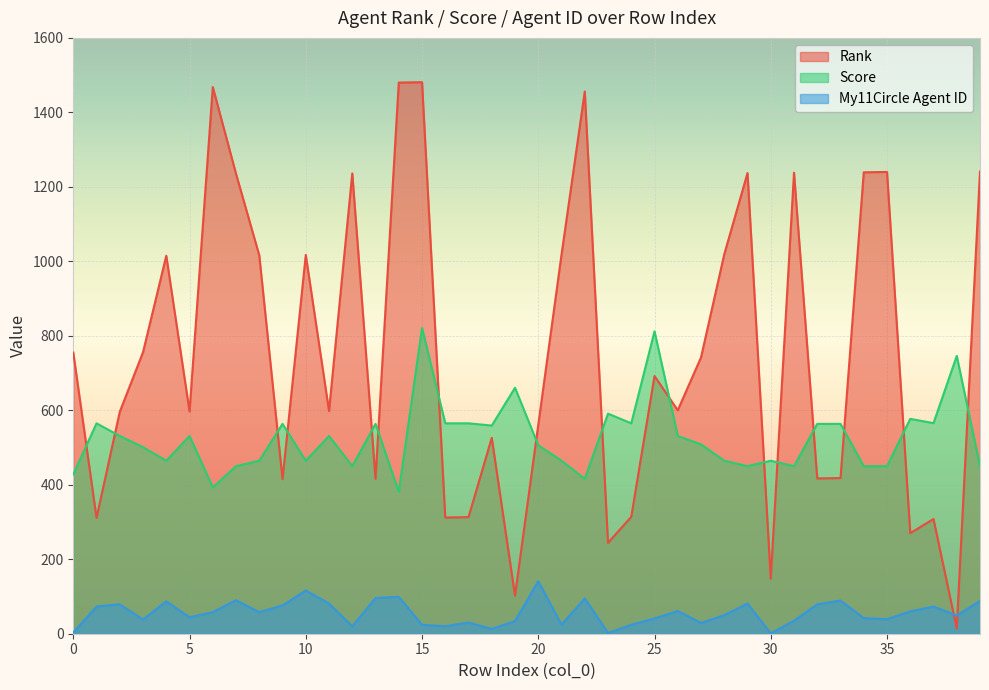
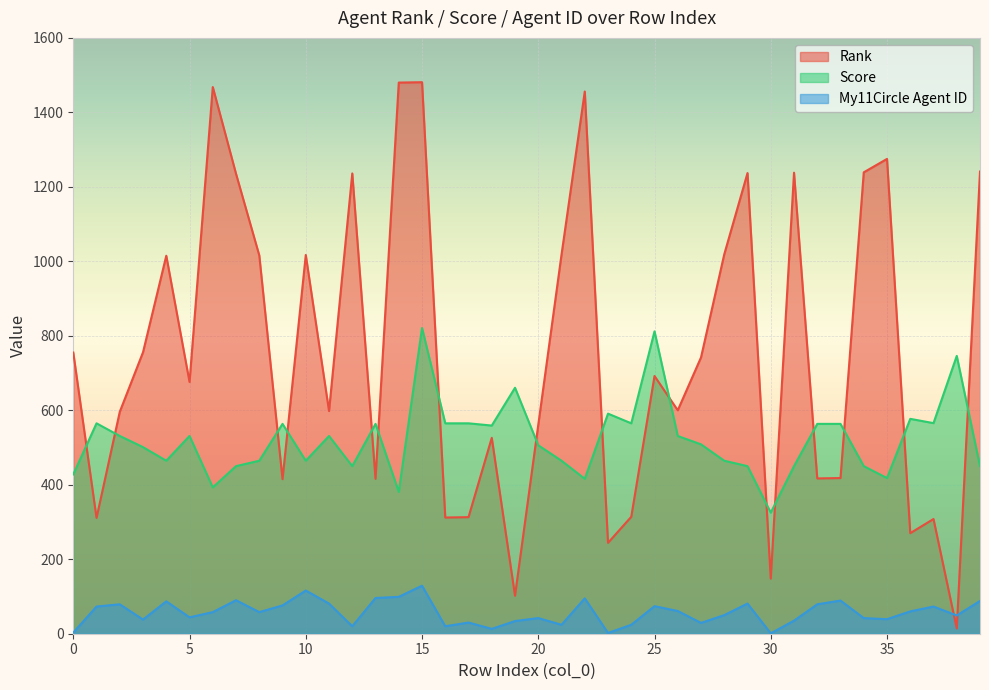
  {
    "Rank": {
      "0": 760,
-     "5": 600,
+     "5": 680,
      "10": 1020,
      "15": 1480,
      "20": 560,
      "25": 690,
      "30": 150,
-     "35": 1240
+     "35": 1280
    },
    "Score": {
      "0": 430,
      "5": 530,
      "10": 460,
      "15": 820,
      "20": 510,
      "25": 810,
-     "30": 460,
-     "35": 450
+     "30": 330,
+     "35": 420
    },
    "My11Circle Agent ID": {
      "0": 0,
      "5": 40,
      "10": 120,
-     "15": 20,
-     "20": 140,
-     "25": 40,
+     "15": 130,
+     "20": 40,
+     "25": 70,
      "30": 0,
      "35": 40
    }
  }
